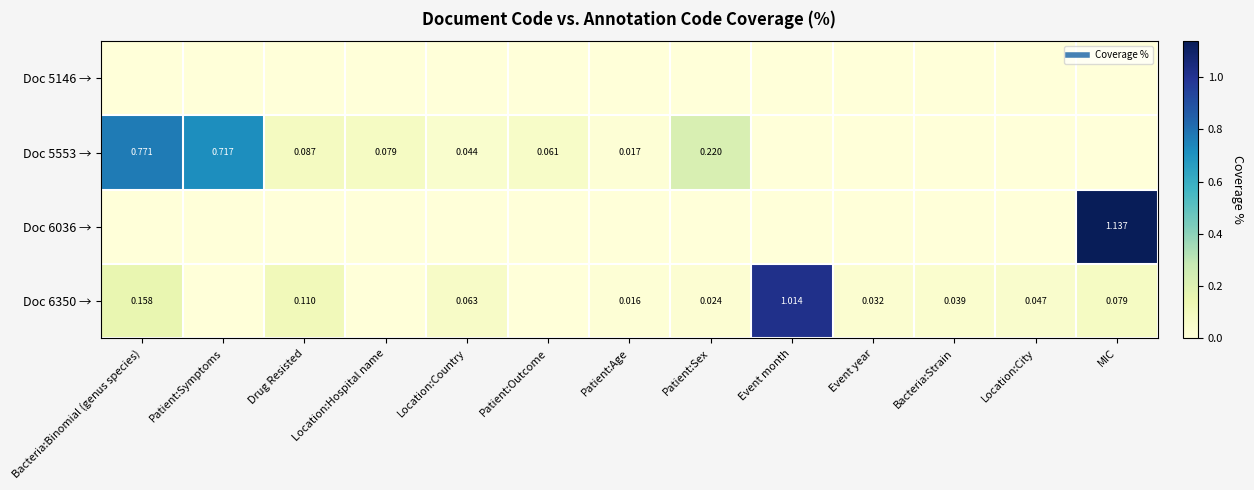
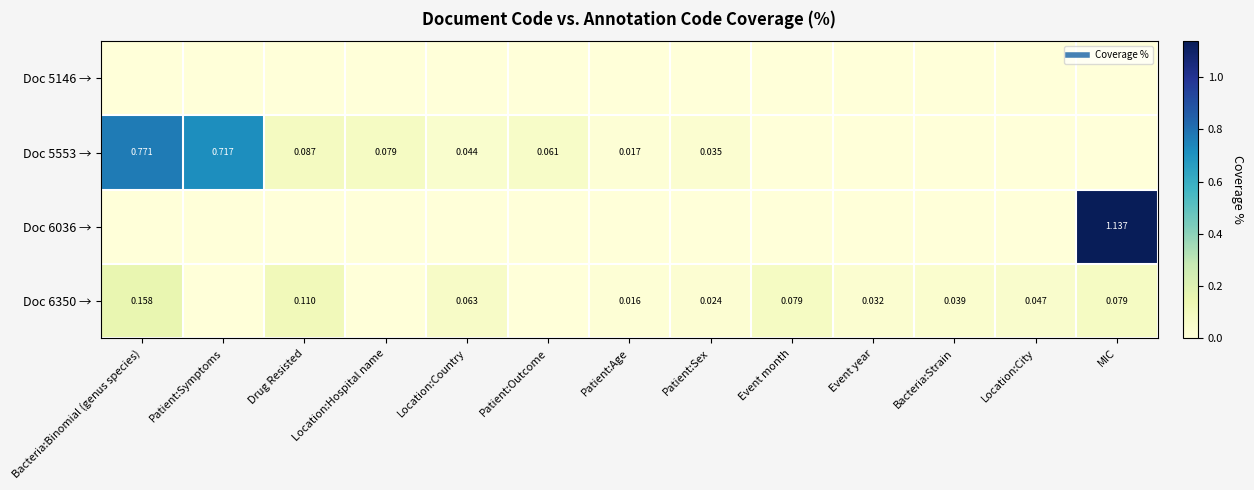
  {
    "Doc 5553 →": {
      "Bacteria:Binomial (genus species)": 0.771,
      "Patient:Symptoms": 0.717,
      "Drug Resisted": 0.087,
      "Location:Hospital name": 0.079,
      "Location:Country": 0.044,
      "Patient:Outcome": 0.061,
      "Patient:Age": 0.017,
-     "Patient:Sex": 0.220
+     "Patient:Sex": 0.035
    },
    "Doc 6036 →": {
      "MIC": 1.137
    },
    "Doc 6350 →": {
      "Bacteria:Binomial (genus species)": 0.158,
      "Drug Resisted": 0.110,
      "Location:Country": 0.063,
      "Patient:Age": 0.016,
      "Patient:Sex": 0.024,
-     "Event month": 1.014,
+     "Event month": 0.079,
      "Event year": 0.032,
      "Bacteria:Strain": 0.039,
      "Location:City": 0.047,
      "MIC": 0.079
    }
  }
